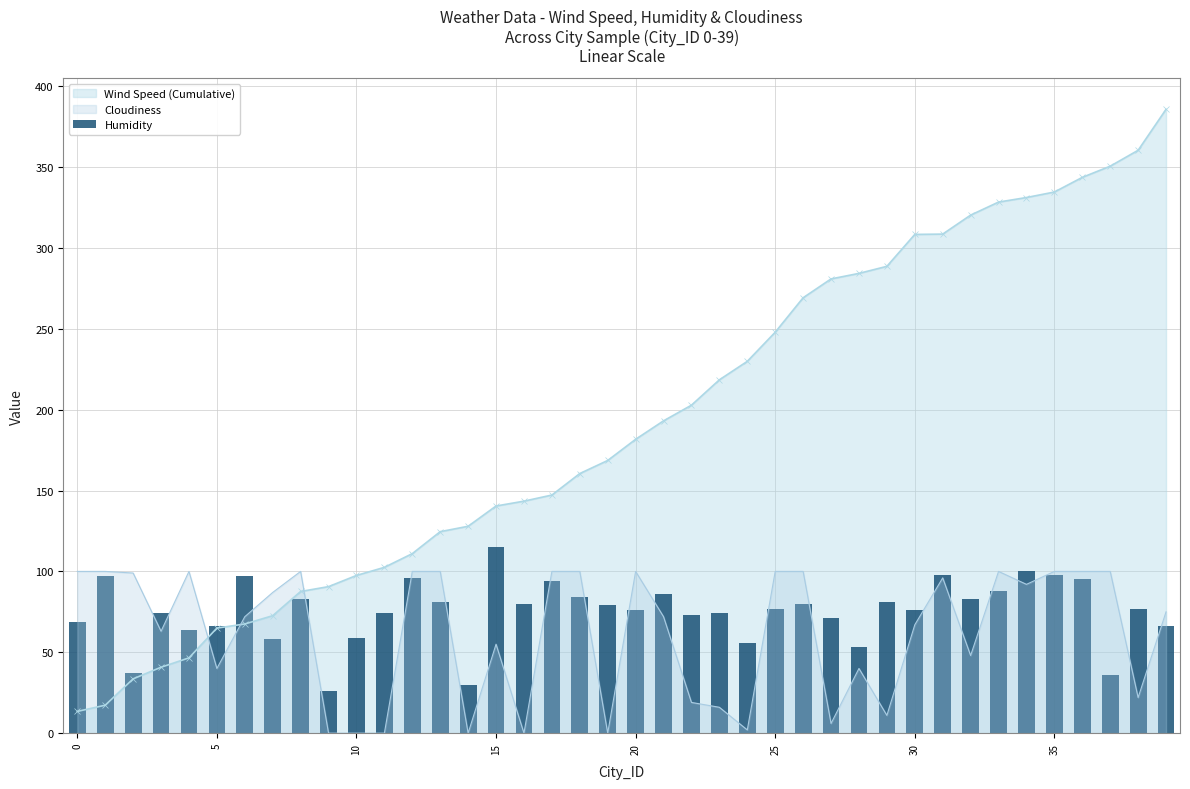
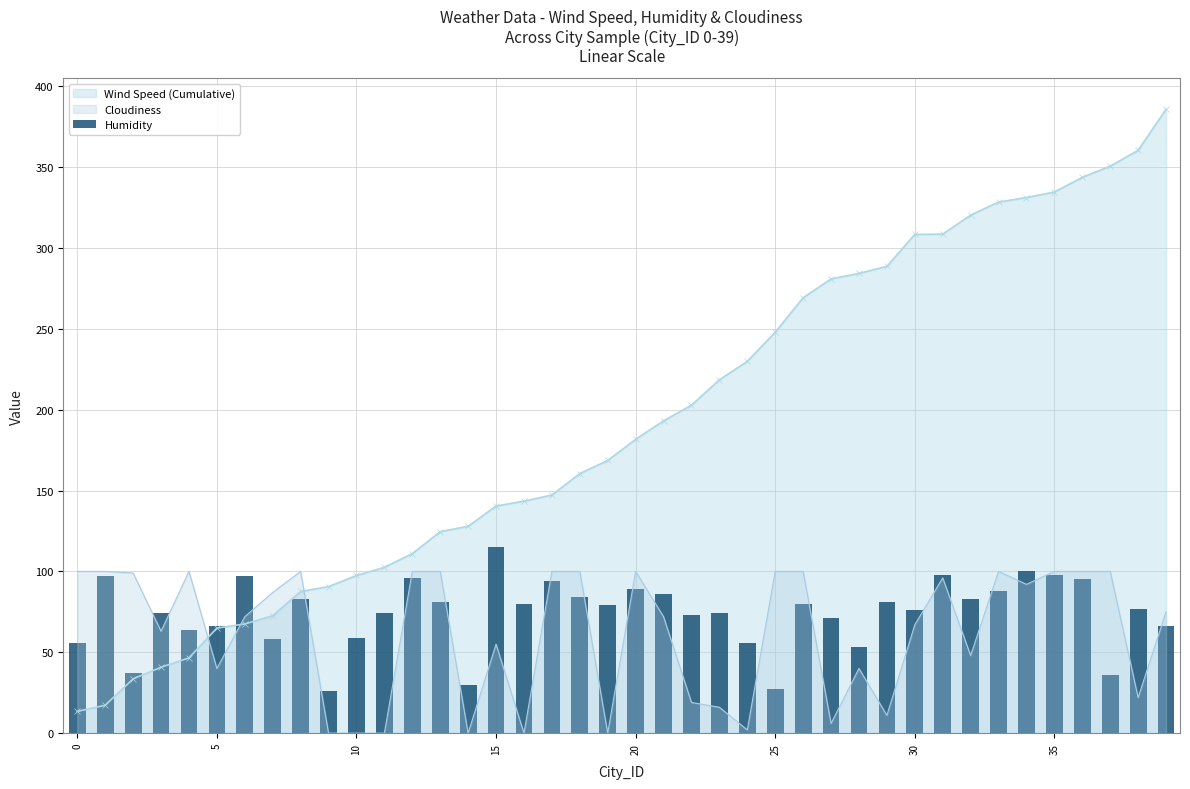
  {
    "Humidity": {
-     "0": 69,
+     "0": 56,
      "5": 66,
      "10": 59,
      "15": 115,
-     "20": 76,
-     "25": 77,
+     "20": 89,
+     "25": 27,
      "30": 76,
      "35": 98
    }
  }
